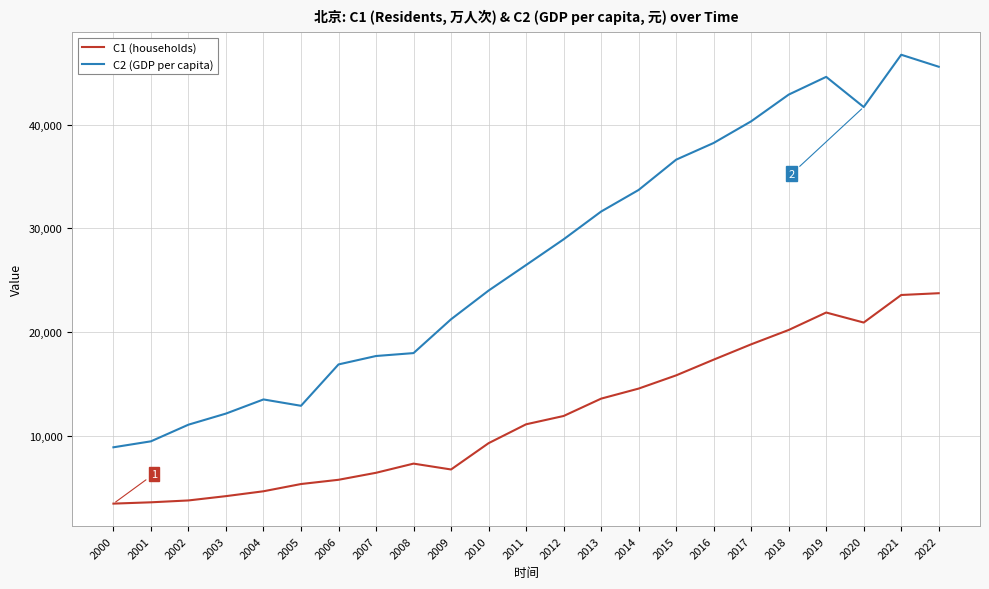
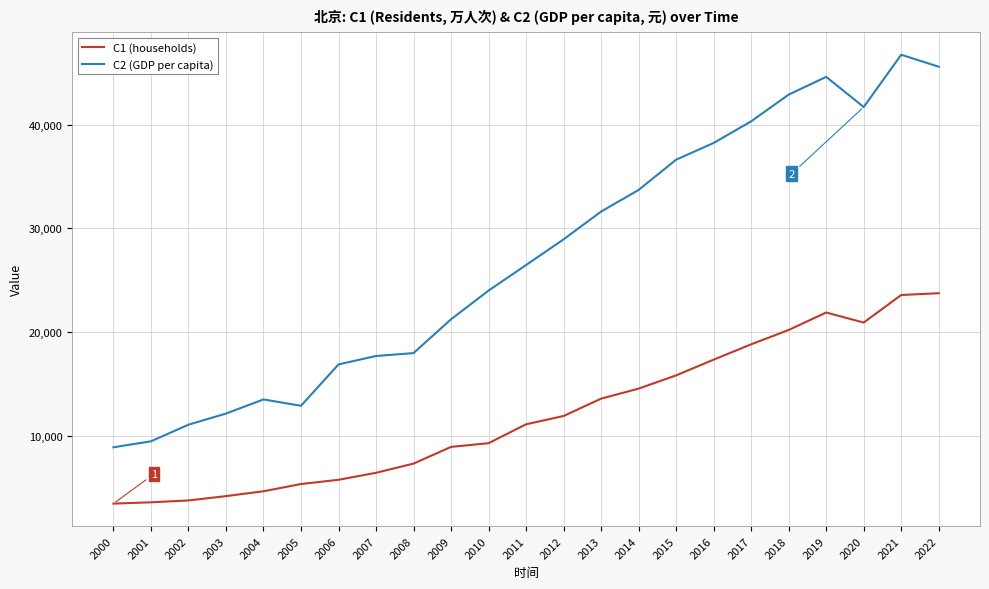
  {
    "C1 (households)": {
      "2000": "3,400",
      "2001": "3,600",
      "2002": "3,700",
      "2003": "4,100",
      "2004": "4,600",
      "2005": "5,300",
      "2006": "5,700",
      "2007": "6,400",
      "2008": "7,300",
-     "2009": "6,700",
+     "2009": "8,900",
      "2010": "9,300",
      "2011": "11,100",
      "2012": "11,900",
      "2013": "13,600",
      "2014": "14,500",
      "2015": "15,800",
      "2016": "17,300",
      "2017": "18,800",
      "2018": "20,200",
      "2019": "21,900",
      "2020": "20,900",
      "2021": "23,600",
      "2022": "23,700"
    },
    "C2 (GDP per capita)": {
      "2000": "8,900",
      "2001": "9,400",
      "2002": "11,000",
      "2003": "12,100",
      "2004": "13,500",
      "2005": "12,900",
      "2006": "16,900",
      "2007": "17,700",
      "2008": "18,000",
      "2009": "21,200",
      "2010": "24,000",
      "2011": "26,500",
      "2012": "28,900",
      "2013": "31,600",
      "2014": "33,700",
      "2015": "36,600",
      "2016": "38,300",
      "2017": "40,300",
      "2018": "42,900",
      "2019": "44,600",
      "2020": "41,700",
      "2021": "46,800",
      "2022": "45,600"
    }
  }
